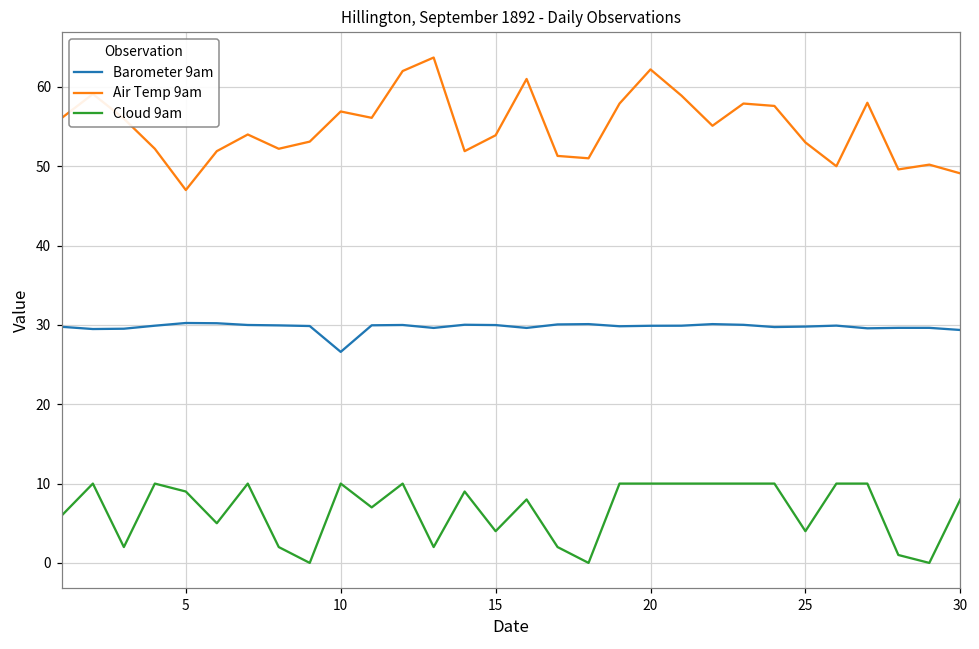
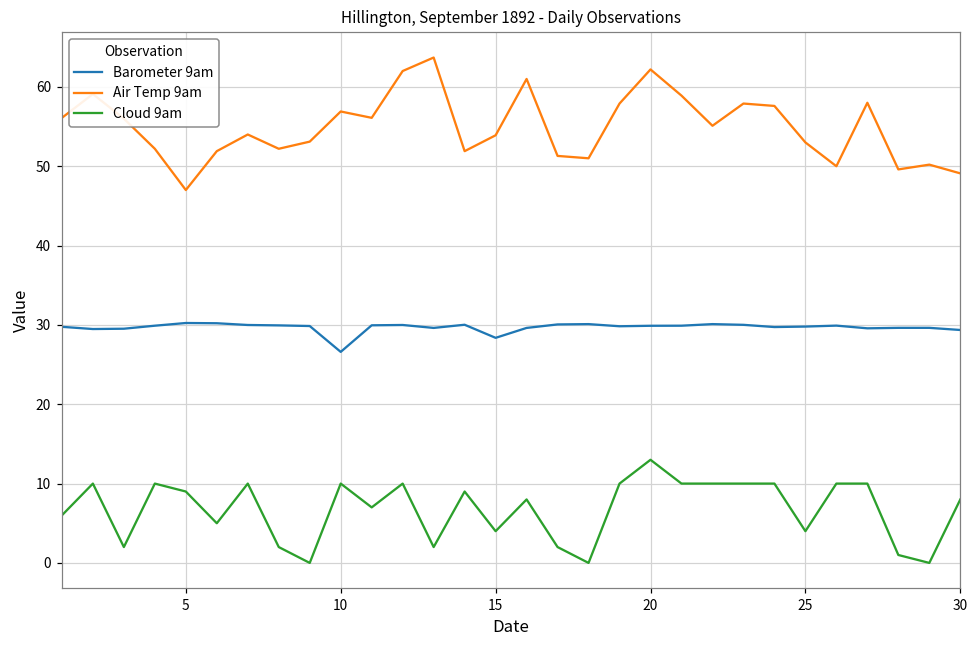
  {
    "Barometer 9am": {
      "5": 30,
      "10": 27,
-     "15": 30,
+     "15": 28,
      "20": 30,
      "25": 30,
      "30": 29
    },
    "Air Temp 9am": {
      "5": 47,
      "10": 57,
      "15": 54,
      "20": 62,
      "25": 53,
      "30": 49
    },
    "Cloud 9am": {
      "5": 9,
      "10": 10,
      "15": 4,
-     "20": 10,
+     "20": 13,
      "25": 4,
      "30": 8
    }
  }
